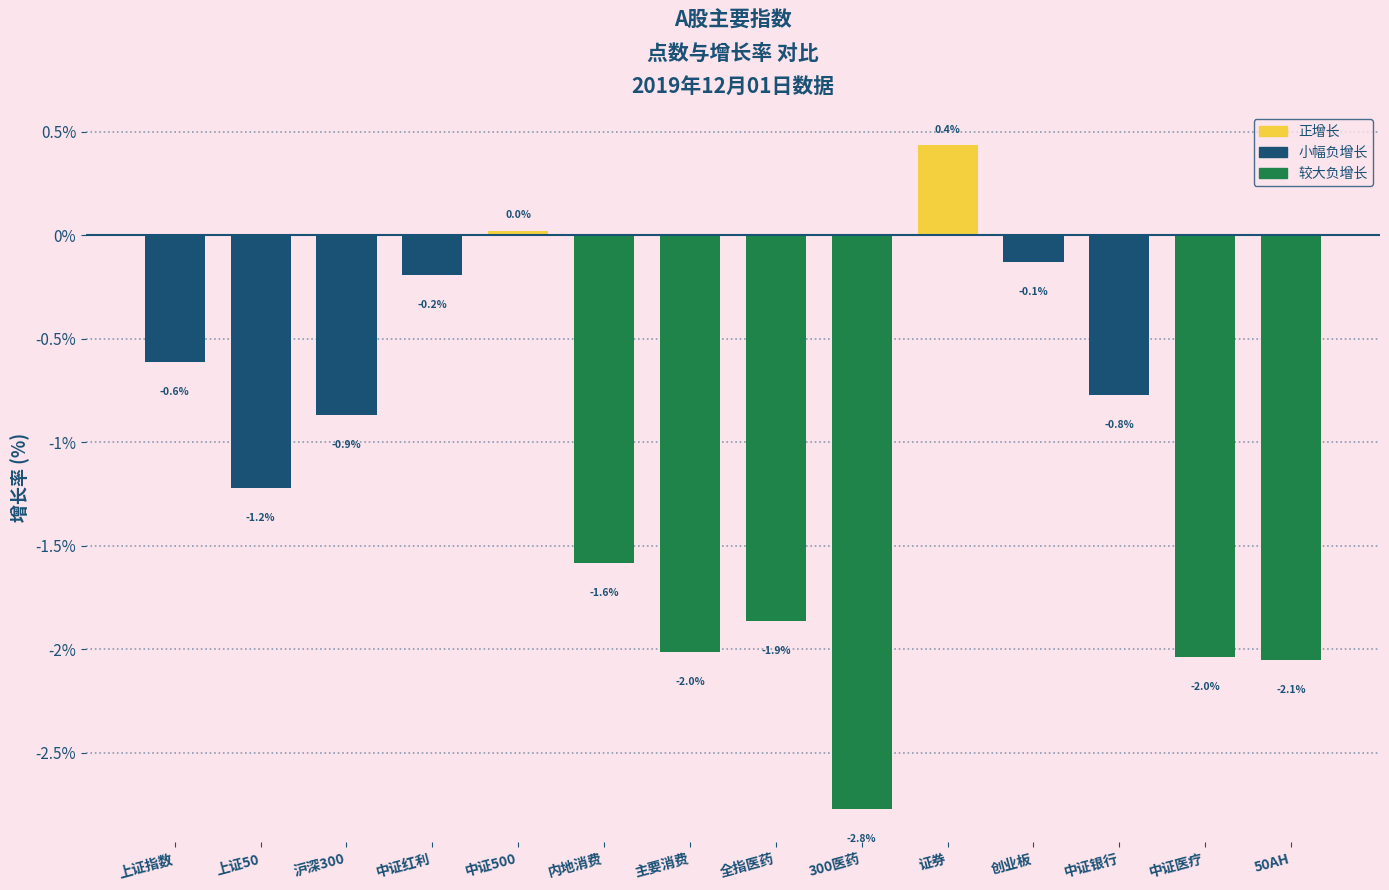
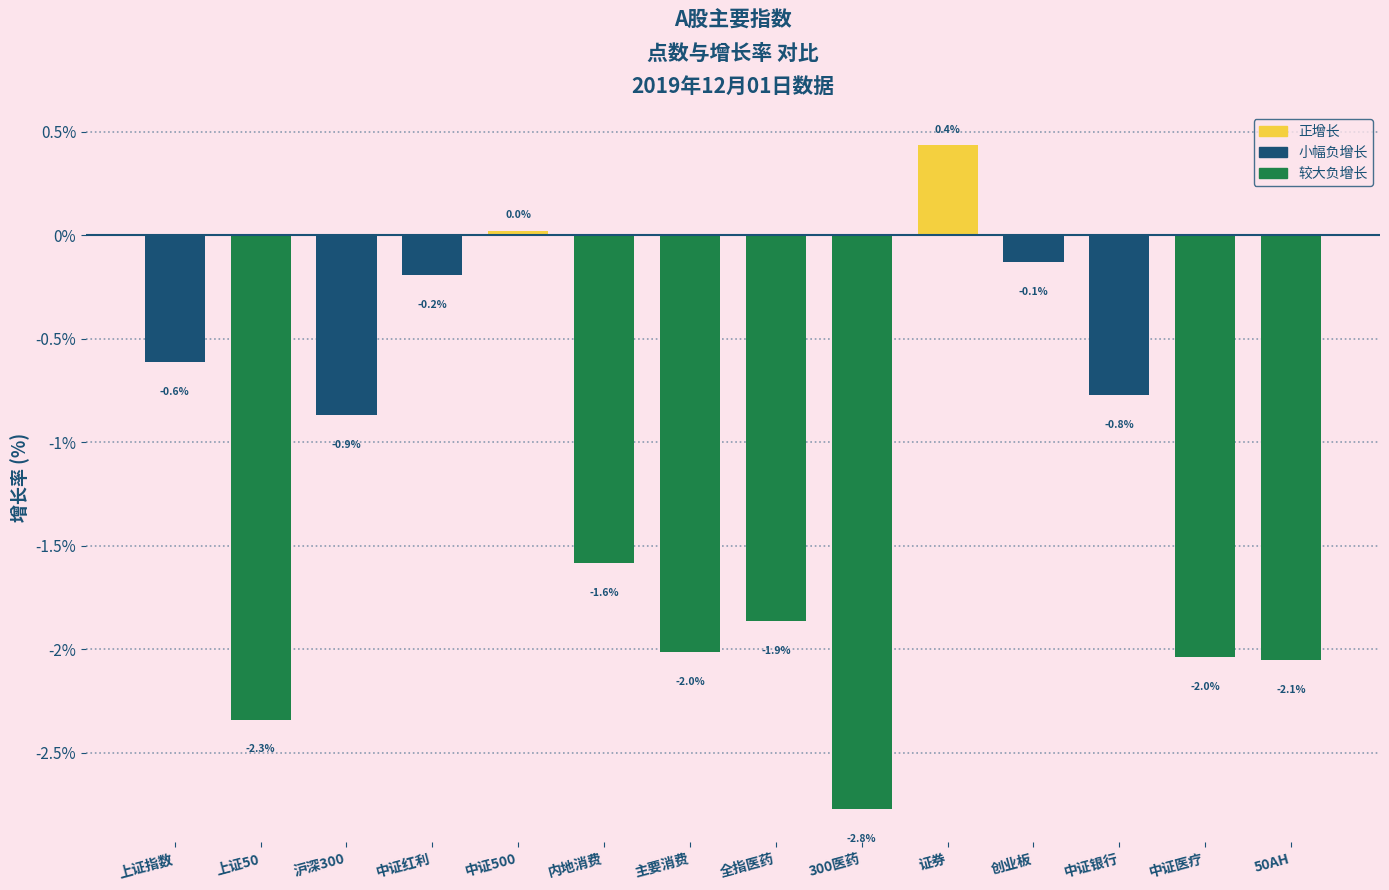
  {
    "上证指数": "-0.6%",
-   "上证50": "-1.2%",
+   "上证50": "-2.3%",
    "沪深300": "-0.9%",
    "中证红利": "-0.2%",
    "中证500": "0.0%",
    "内地消费": "-1.6%",
    "主要消费": "-2.0%",
    "全指医药": "-1.9%",
    "300医药": "-2.8%",
    "证券": "0.4%",
    "创业板": "-0.1%",
    "中证银行": "-0.8%",
    "中证医疗": "-2.0%",
    "50AH": "-2.1%"
  }
